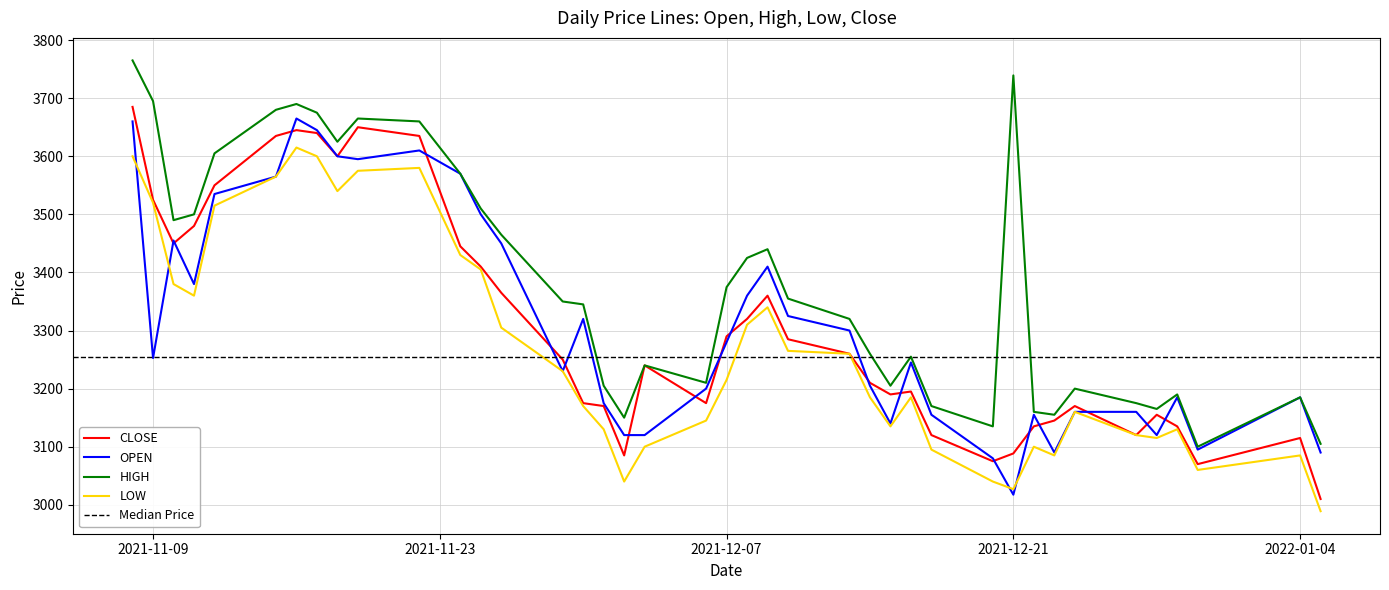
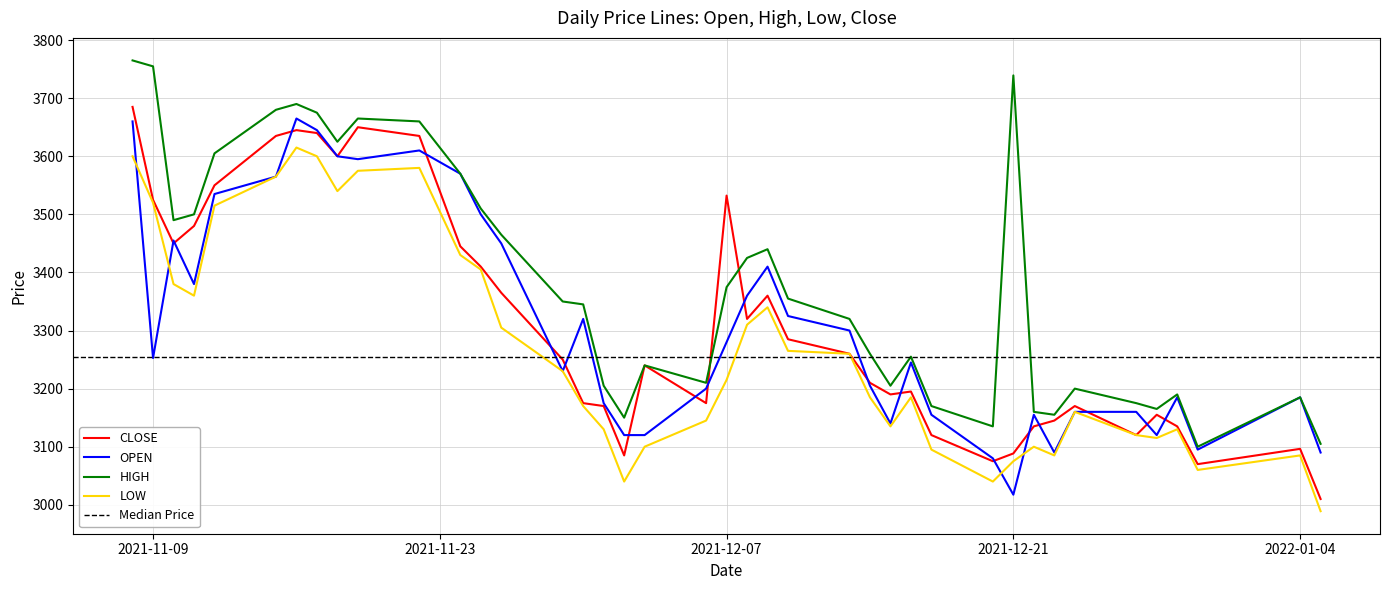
  {
    "CLOSE": {
      "2021-11-09": 3530,
-     "2021-12-07": 3290,
+     "2021-12-07": 3530,
      "2021-12-21": 3090,
-     "2022-01-04": 3120
+     "2022-01-04": 3100
    },
    "OPEN": {
      "2021-11-09": 3250,
      "2021-12-07": 3280,
      "2021-12-21": 3020
    },
    "HIGH": {
-     "2021-11-09": 3700,
+     "2021-11-09": 3750,
      "2021-12-07": 3370,
      "2021-12-21": 3740
    },
    "LOW": {
      "2021-11-09": 3520,
      "2021-12-07": 3220,
-     "2021-12-21": 3030,
+     "2021-12-21": 3080,
      "2022-01-04": 3090
    }
  }
